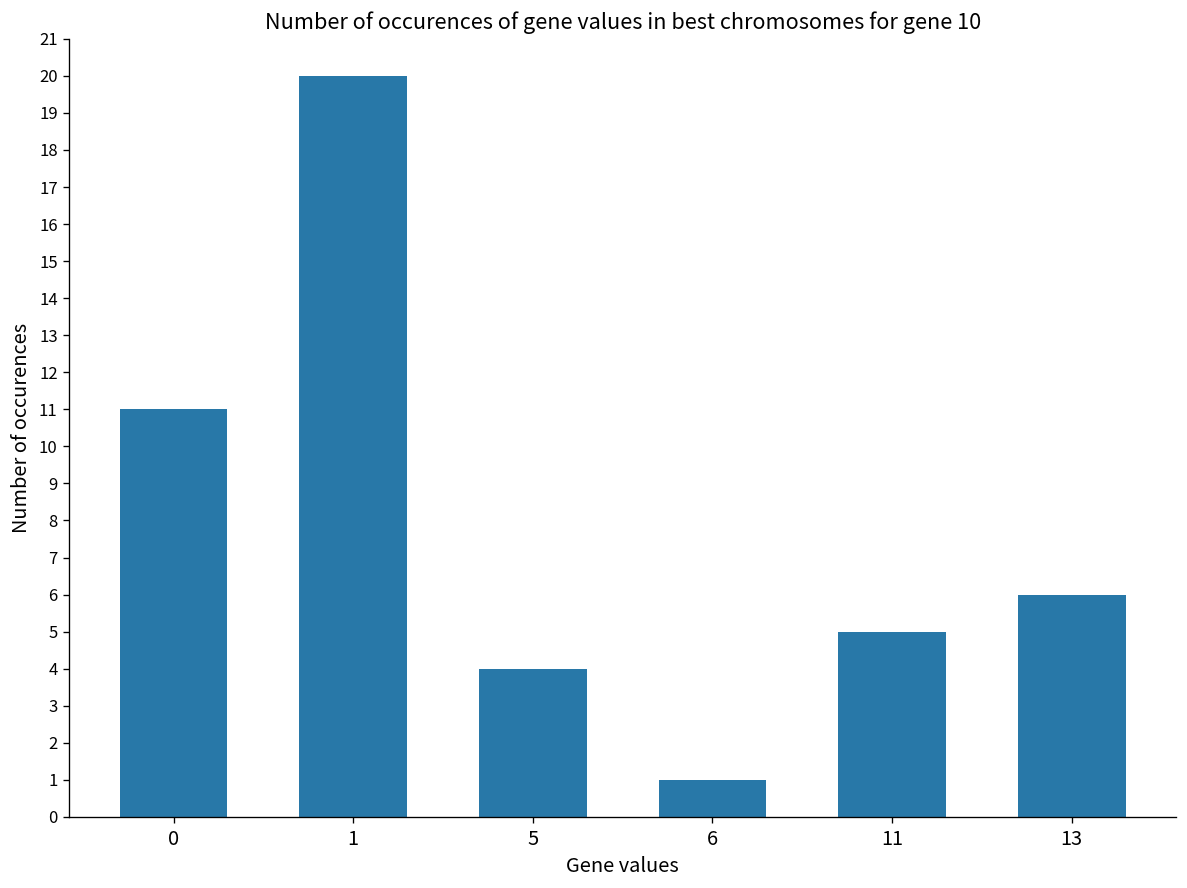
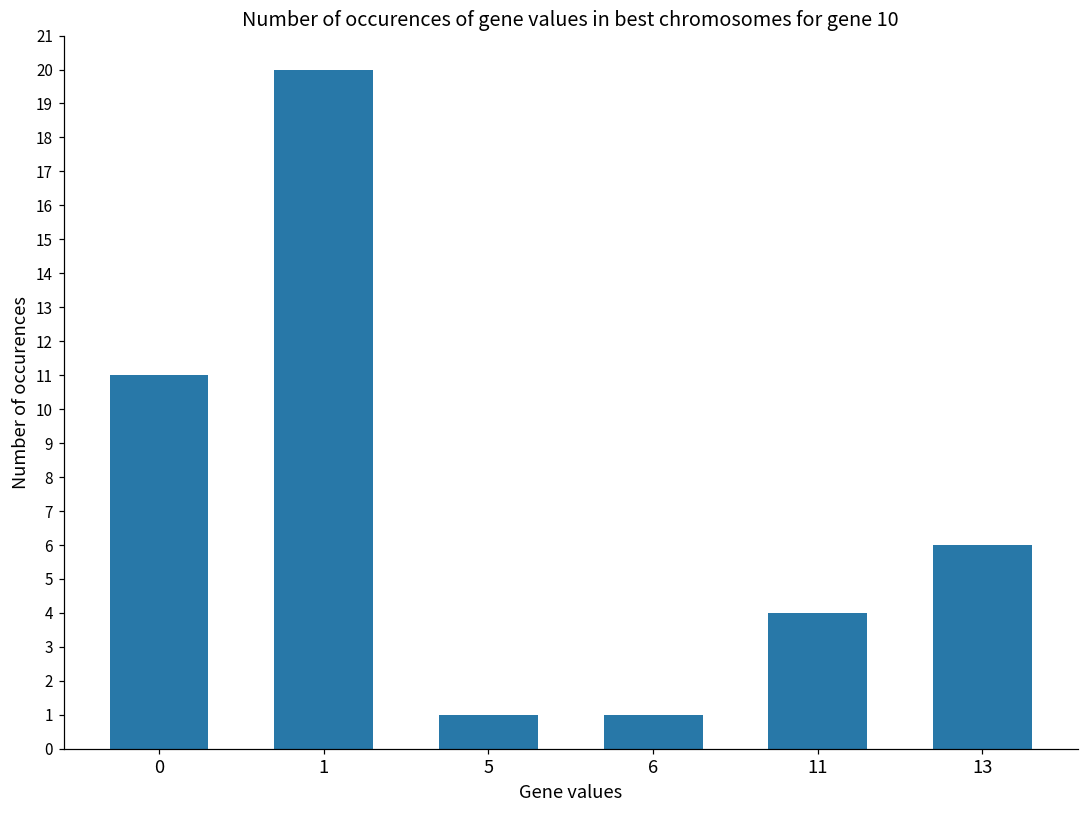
  {
    "0": 11,
    "1": 20,
-   "5": 4,
+   "5": 1,
    "6": 1,
-   "11": 5,
+   "11": 4,
    "13": 6
  }
